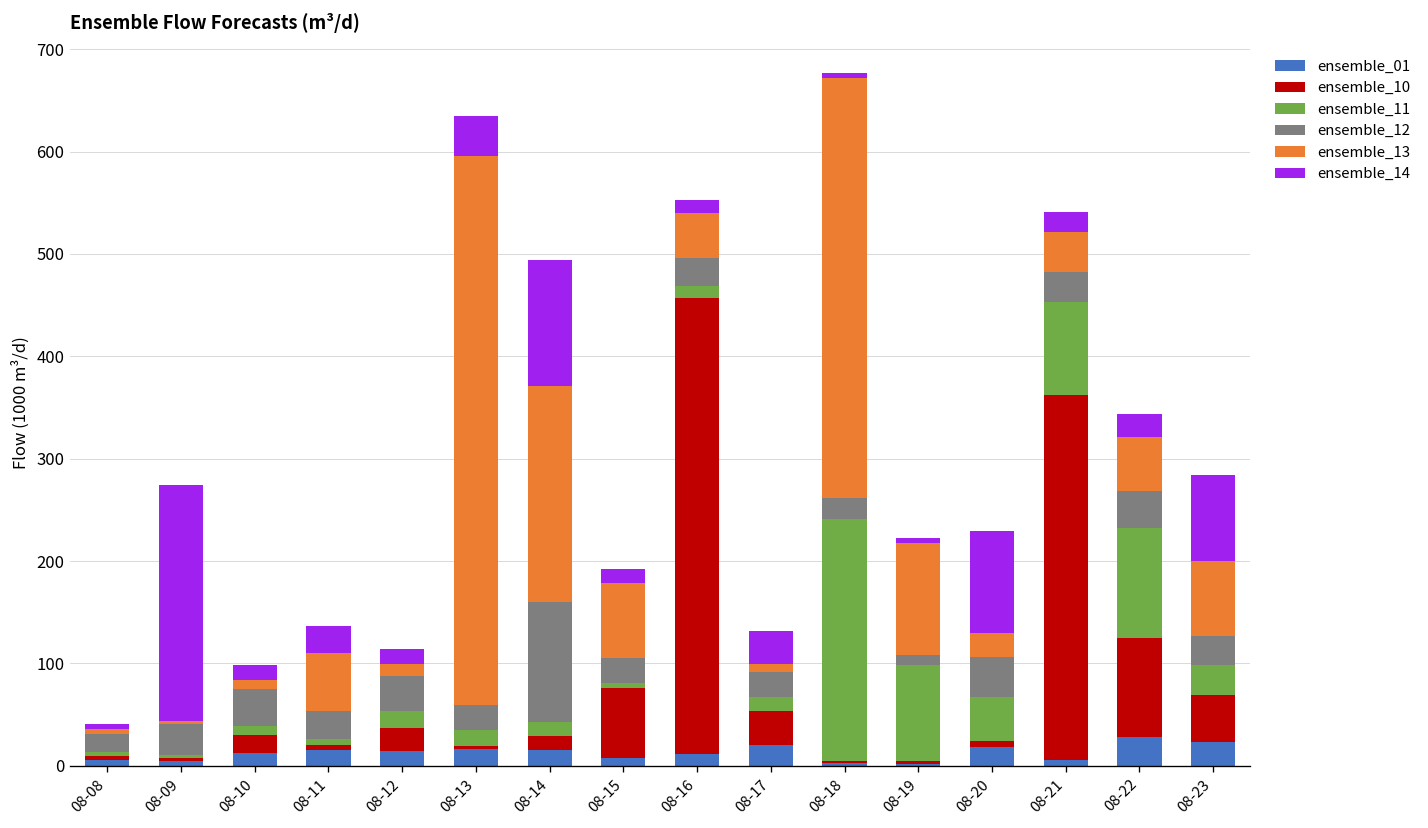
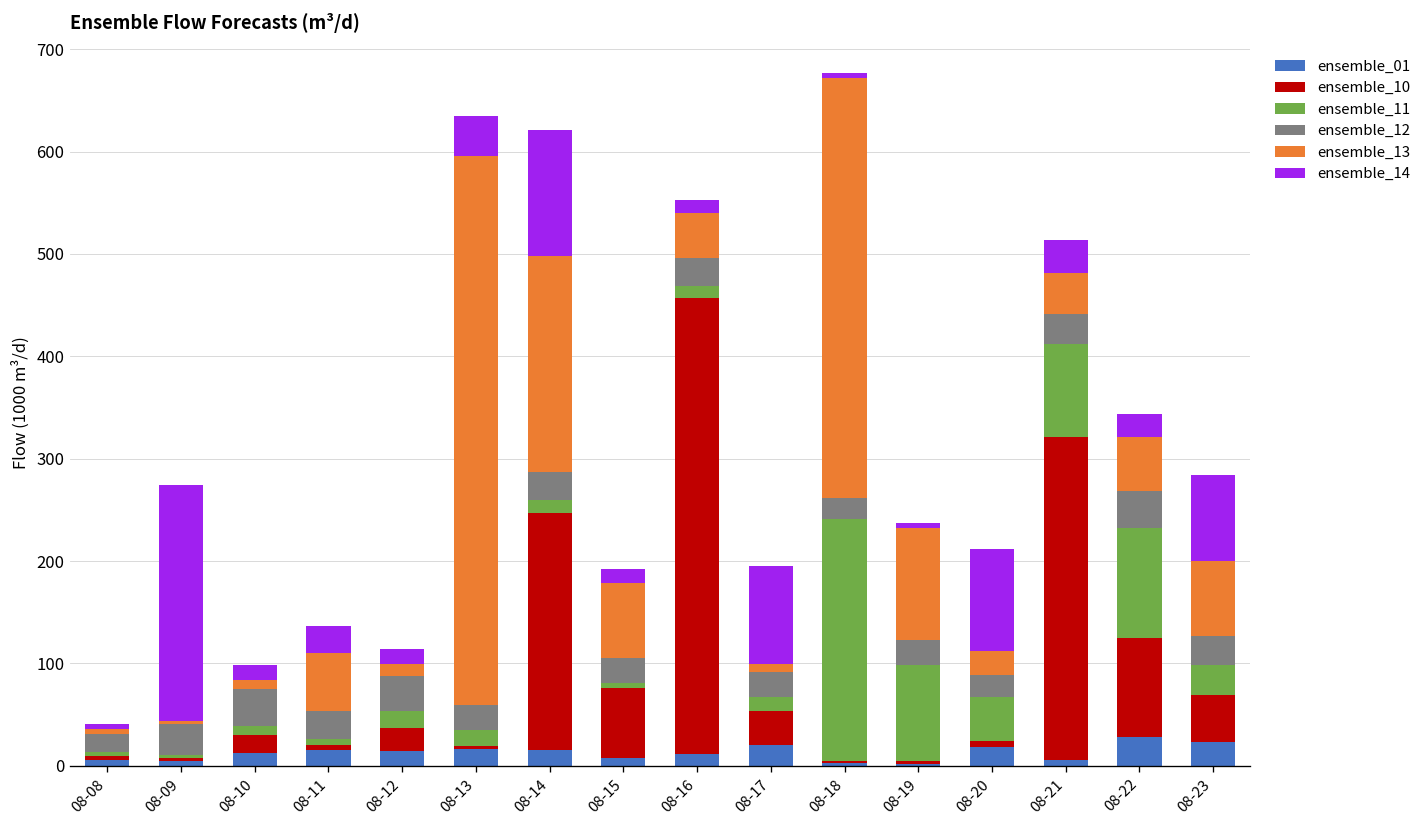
  {
    "ensemble_01": {
      "08-08": 10,
      "08-09": 0,
      "08-10": 10,
      "08-11": 20,
      "08-12": 10,
      "08-13": 20,
      "08-14": 10,
      "08-15": 10,
      "08-16": 10,
      "08-17": 20,
      "08-20": 20,
      "08-21": 10,
      "08-22": 30,
      "08-23": 20
    },
    "ensemble_10": {
      "08-08": 0,
      "08-10": 20,
      "08-11": 0,
      "08-12": 20,
-     "08-14": 10,
+     "08-14": 230,
      "08-15": 70,
      "08-16": 450,
      "08-17": 30,
      "08-19": 0,
      "08-20": 10,
-     "08-21": 360,
+     "08-21": 320,
      "08-22": 100,
      "08-23": 50
    },
    "ensemble_11": {
      "08-08": 0,
      "08-09": 0,
      "08-10": 10,
      "08-11": 10,
      "08-12": 20,
      "08-13": 20,
      "08-14": 10,
      "08-15": 0,
      "08-16": 10,
      "08-17": 10,
      "08-18": 240,
      "08-19": 90,
      "08-20": 40,
      "08-21": 90,
      "08-22": 110,
      "08-23": 30
    },
    "ensemble_12": {
      "08-08": 20,
      "08-09": 30,
      "08-10": 40,
      "08-11": 30,
      "08-12": 30,
      "08-13": 20,
-     "08-14": 120,
+     "08-14": 30,
      "08-15": 20,
      "08-16": 30,
      "08-17": 20,
      "08-18": 20,
-     "08-19": 10,
-     "08-20": 40,
+     "08-19": 20,
+     "08-20": 20,
      "08-21": 30,
      "08-22": 40,
      "08-23": 30
    },
    "ensemble_13": {
      "08-08": 0,
      "08-09": 0,
      "08-10": 10,
      "08-11": 60,
      "08-12": 10,
      "08-13": 540,
      "08-14": 210,
      "08-15": 70,
      "08-16": 40,
      "08-17": 10,
      "08-18": 410,
      "08-19": 110,
      "08-20": 20,
      "08-21": 40,
      "08-22": 50,
      "08-23": 70
    },
    "ensemble_14": {
      "08-08": 10,
      "08-09": 230,
      "08-10": 20,
      "08-11": 30,
      "08-12": 10,
      "08-13": 40,
      "08-14": 120,
      "08-15": 10,
      "08-16": 10,
-     "08-17": 30,
+     "08-17": 100,
      "08-18": 0,
      "08-19": 10,
      "08-20": 100,
-     "08-21": 20,
+     "08-21": 30,
      "08-22": 20,
      "08-23": 80
    }
  }
